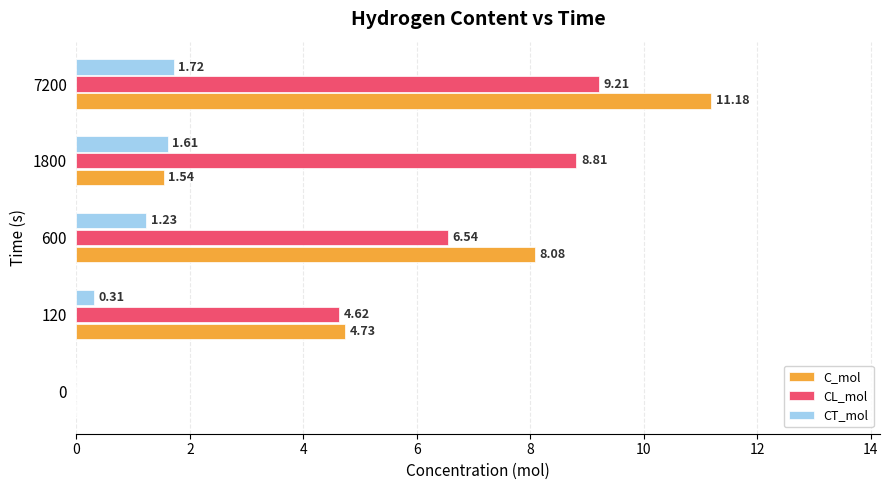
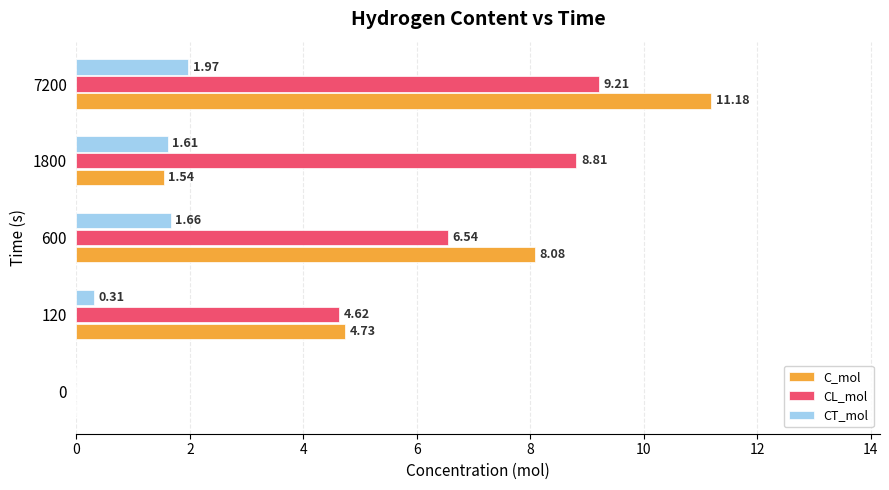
  {
    "C_mol": {
      "7200": 11.18,
      "1800": 1.54,
      "600": 8.08,
      "120": 4.73
    },
    "CL_mol": {
      "7200": 9.21,
      "1800": 8.81,
      "600": 6.54,
      "120": 4.62
    },
    "CT_mol": {
-     "7200": 1.72,
+     "7200": 1.97,
      "1800": 1.61,
-     "600": 1.23,
+     "600": 1.66,
      "120": 0.31
    }
  }
